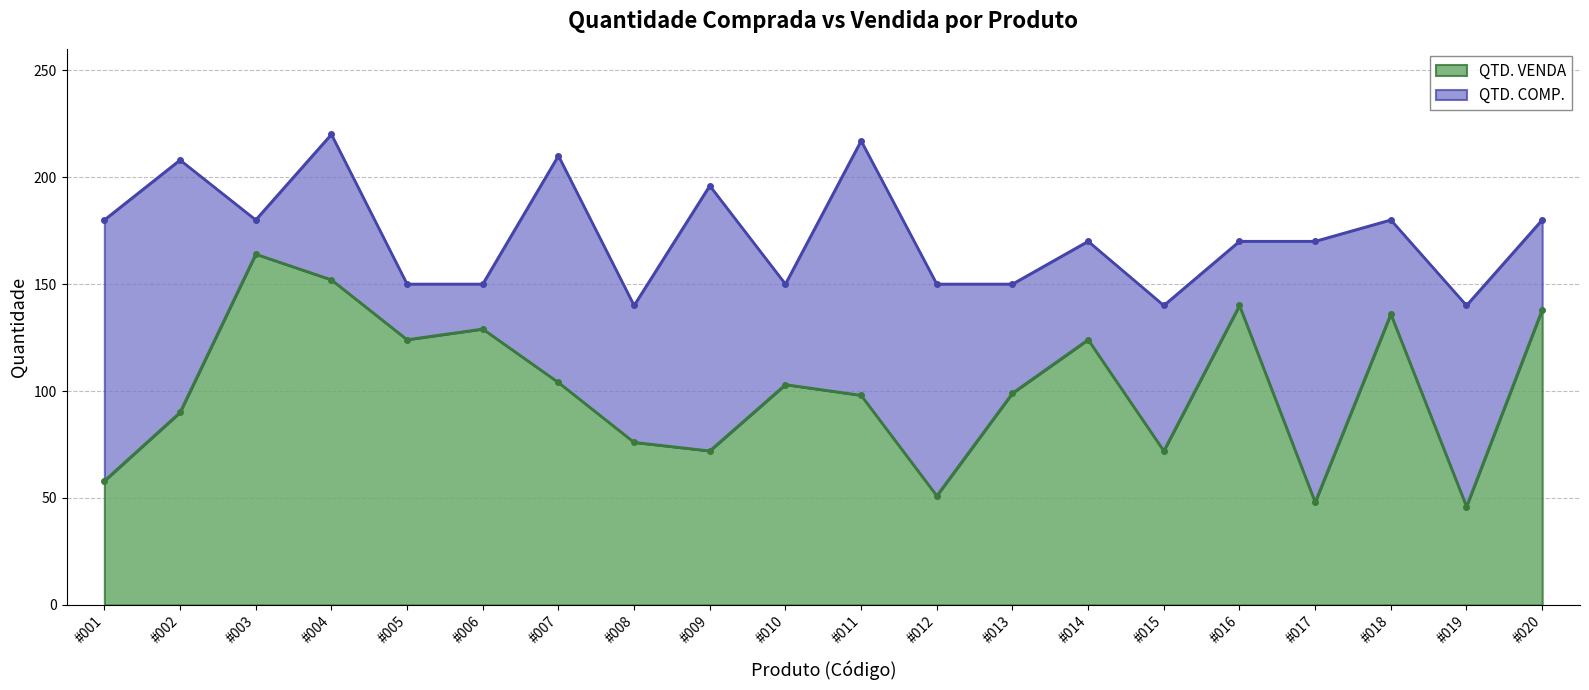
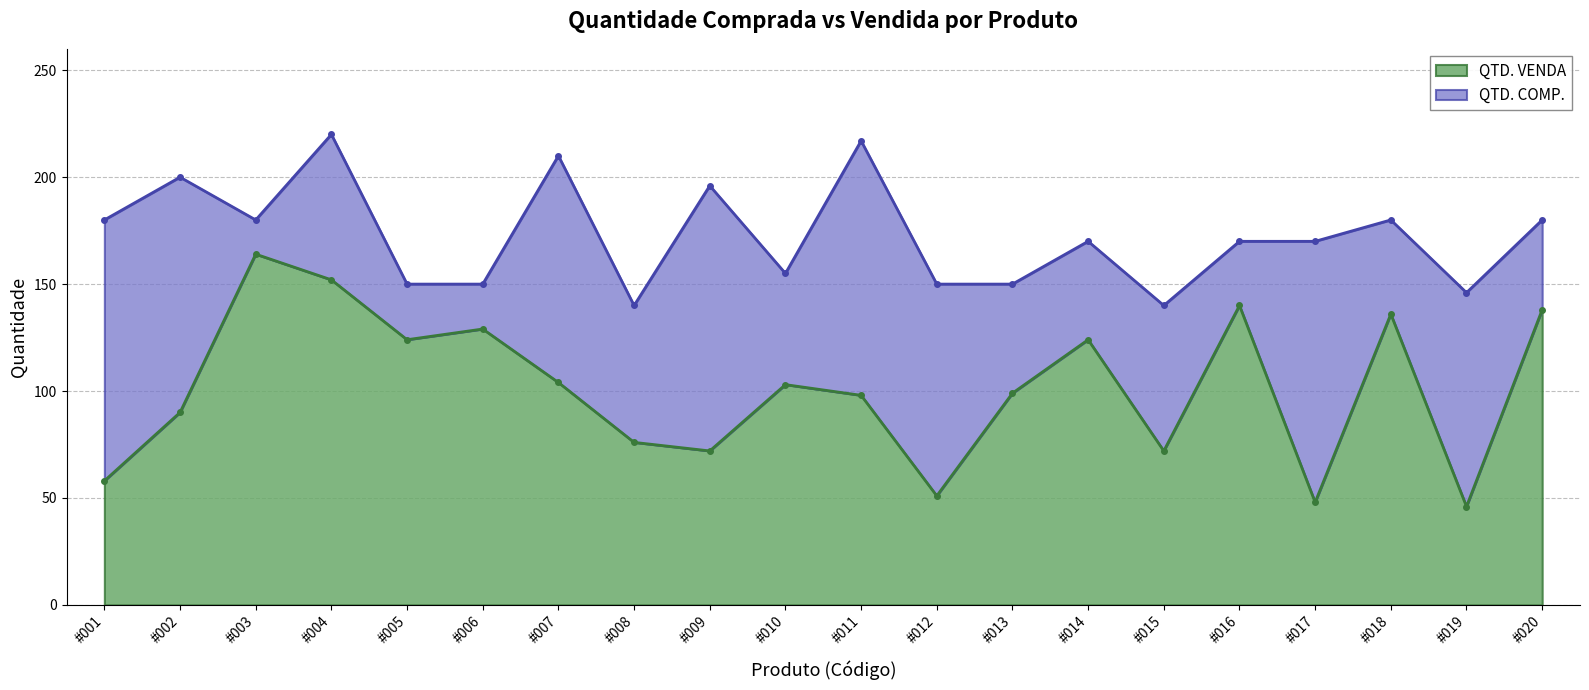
  {
    "QTD. COMP.": {
      "#001": 180,
-     "#002": 208,
+     "#002": 200,
      "#003": 180,
      "#004": 220,
      "#005": 150,
      "#006": 150,
      "#007": 210,
      "#008": 140,
      "#009": 196,
-     "#010": 150,
+     "#010": 155,
      "#011": 217,
      "#012": 150,
      "#013": 150,
      "#014": 170,
      "#015": 140,
      "#016": 170,
      "#017": 170,
      "#018": 180,
-     "#019": 140,
+     "#019": 146,
      "#020": 180
    },
    "QTD. VENDA": {
      "#001": 58,
      "#002": 90,
      "#003": 164,
      "#004": 152,
      "#005": 124,
      "#006": 129,
      "#007": 104,
      "#008": 76,
      "#009": 72,
      "#010": 103,
      "#011": 98,
      "#012": 51,
      "#013": 99,
      "#014": 124,
      "#015": 72,
      "#016": 140,
      "#017": 48,
      "#018": 136,
      "#019": 46,
      "#020": 138
    }
  }
